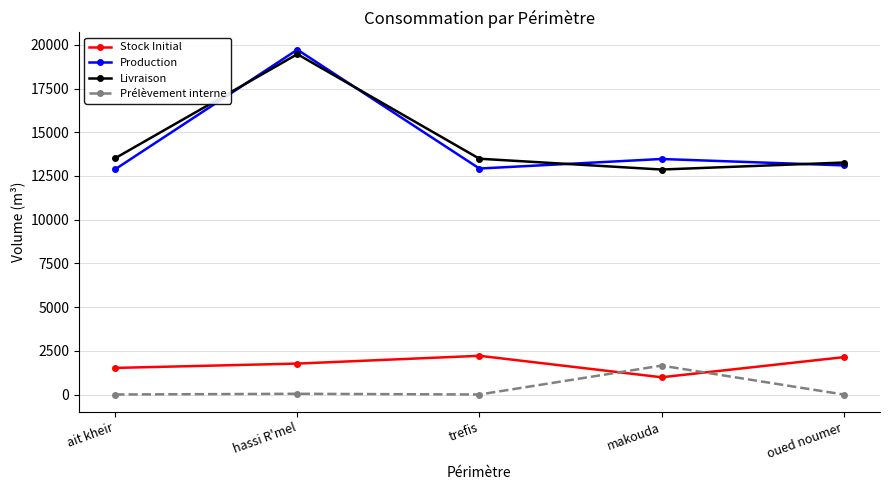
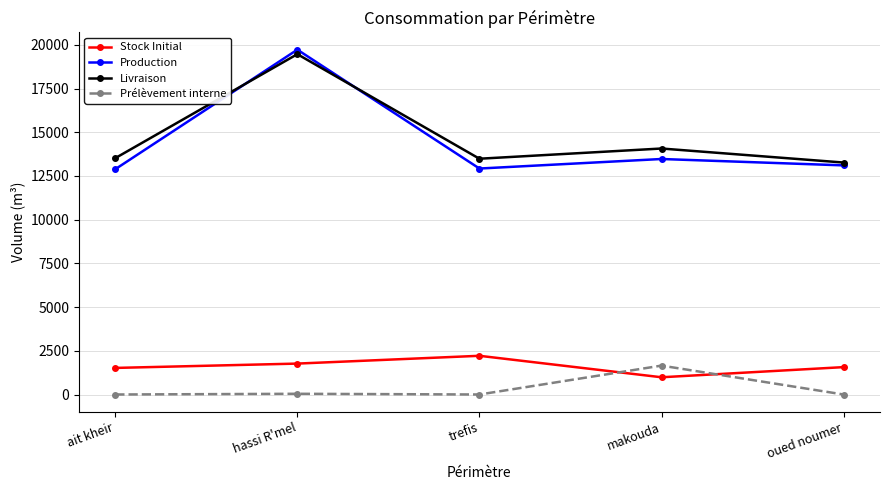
  {
    "Stock Initial": {
      "ait kheir": 1500,
      "hassi R'mel": 1800,
      "trefis": 2200,
      "makouda": 1000,
-     "oued noumer": 2100
+     "oued noumer": 1600
    },
    "Production": {
      "ait kheir": 12900,
      "hassi R'mel": 19700,
      "trefis": 12900,
      "makouda": 13500,
      "oued noumer": 13100
    },
    "Livraison": {
      "ait kheir": 13500,
      "hassi R'mel": 19500,
      "trefis": 13500,
-     "makouda": 12900,
+     "makouda": 14100,
      "oued noumer": 13300
    },
    "Prélèvement interne": {
      "ait kheir": 0,
      "hassi R'mel": 0,
      "trefis": 0,
      "makouda": 1700,
      "oued noumer": 0
    }
  }
